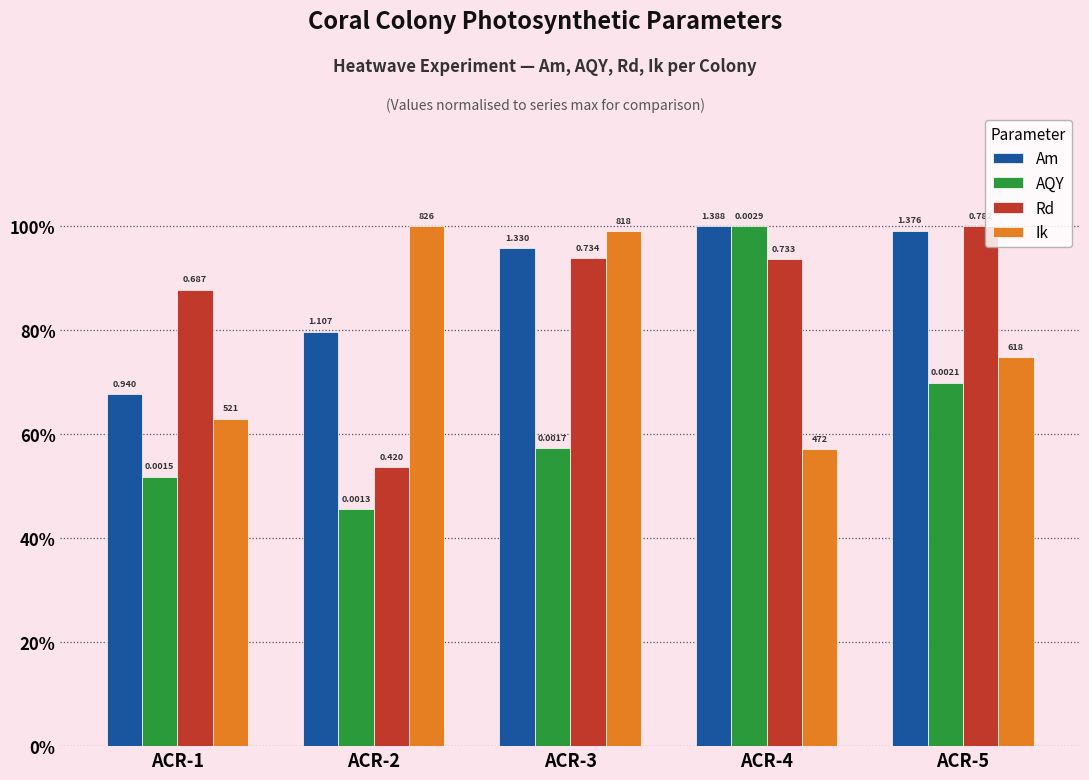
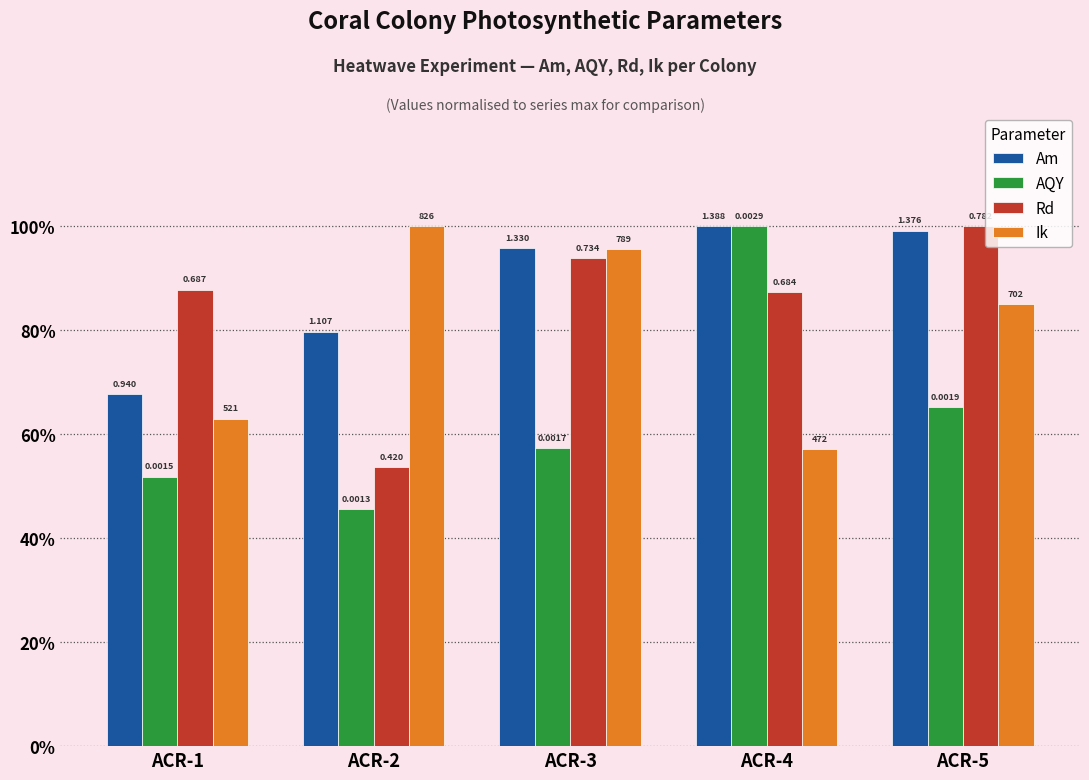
  {
    "AQY": {
-     "ACR-5": 0.0021
+     "ACR-5": 0.0019
    },
    "Rd": {
-     "ACR-4": 0.733
+     "ACR-4": 0.684
    },
    "Ik": {
-     "ACR-3": 818,
-     "ACR-5": 618
+     "ACR-3": 789,
+     "ACR-5": 702
    }
  }
